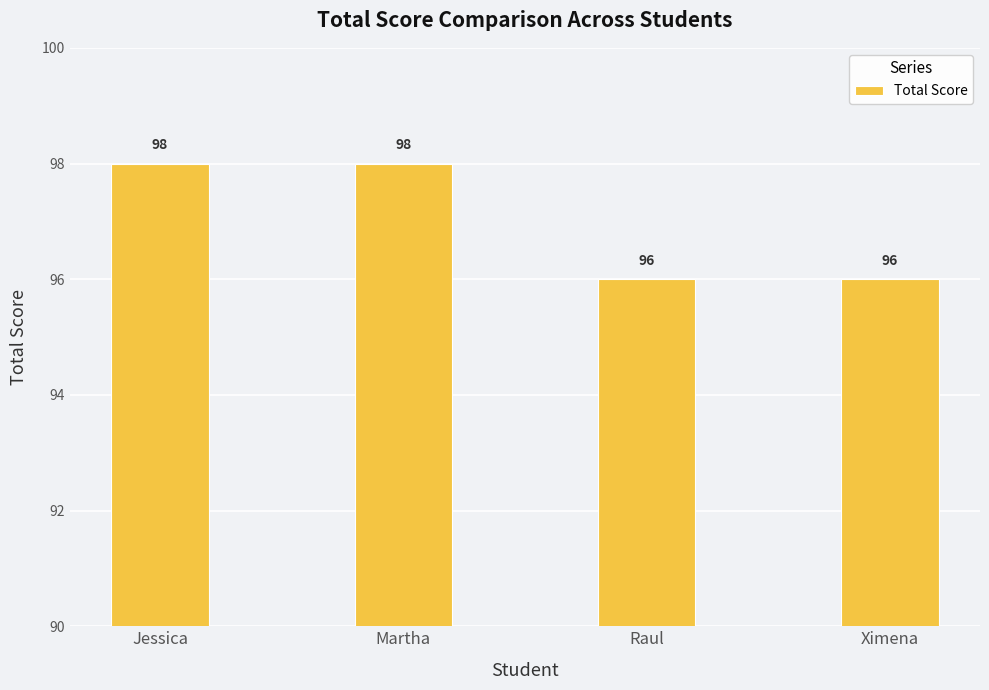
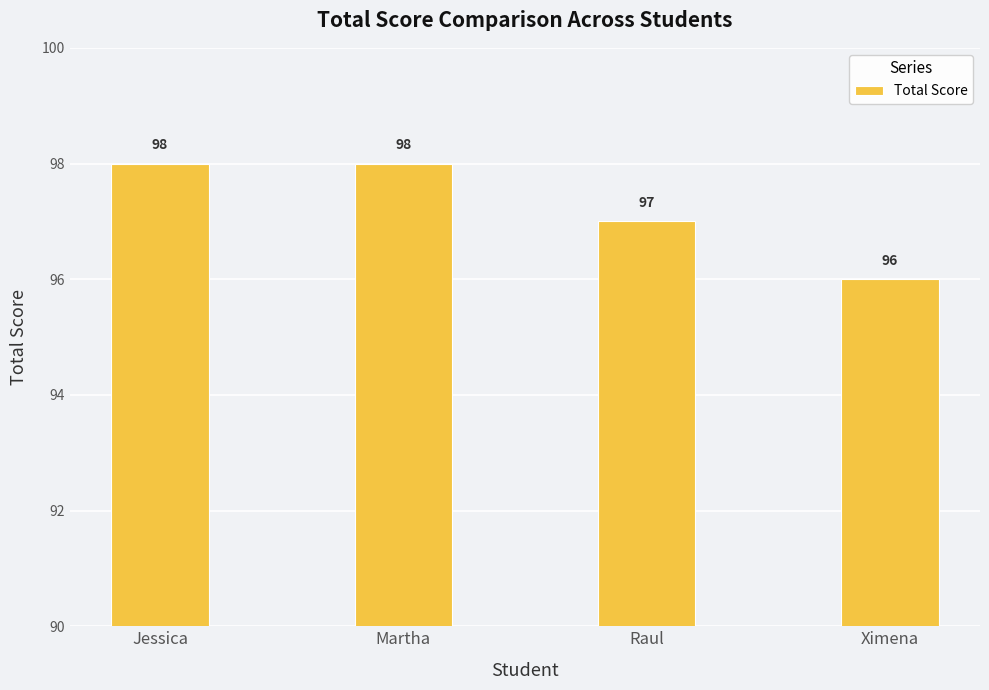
  {
    "Jessica": 98,
    "Martha": 98,
-   "Raul": 96,
+   "Raul": 97,
    "Ximena": 96
  }
